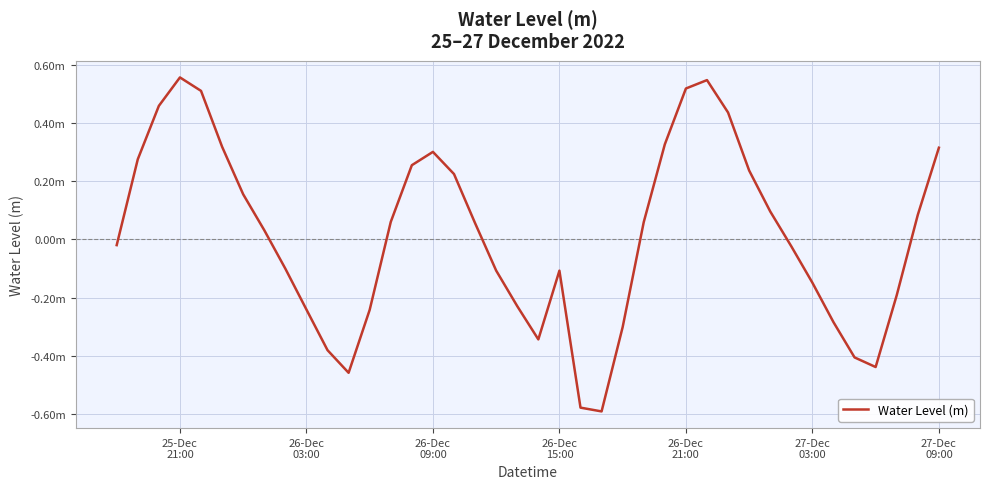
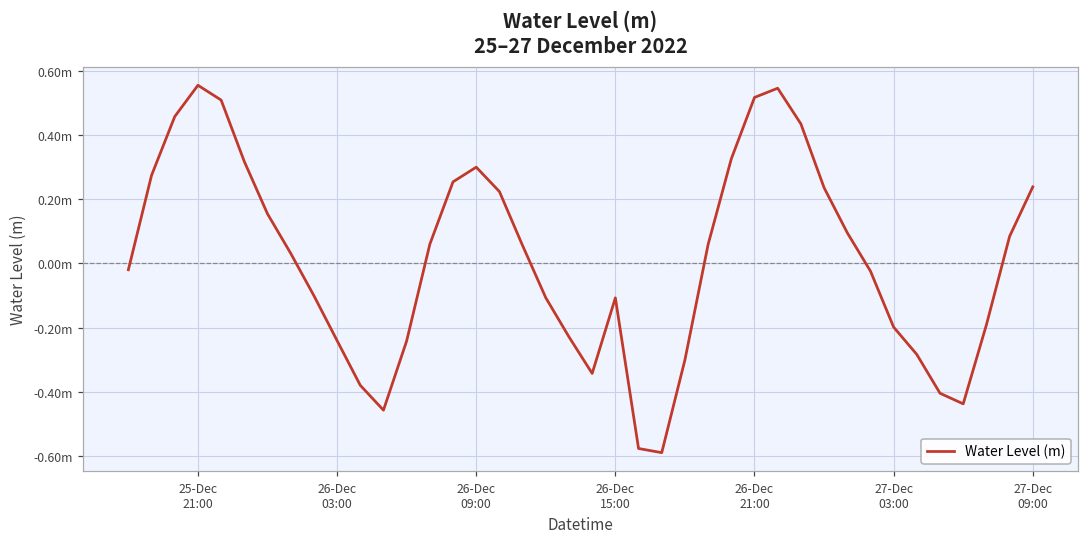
  {
    "25-Dec 21:00": "0.56m",
    "26-Dec 03:00": "-0.24m",
    "26-Dec 09:00": "0.30m",
    "26-Dec 15:00": "-0.11m",
    "26-Dec 21:00": "0.52m",
-   "27-Dec 03:00": "-0.15m",
-   "27-Dec 09:00": "0.31m"
+   "27-Dec 03:00": "-0.20m",
+   "27-Dec 09:00": "0.24m"
  }
